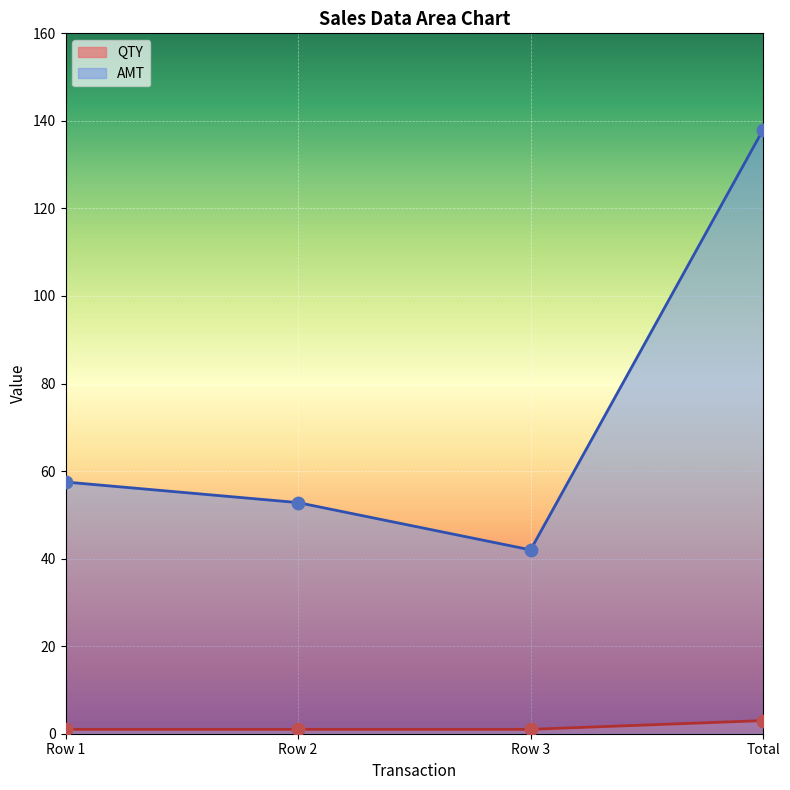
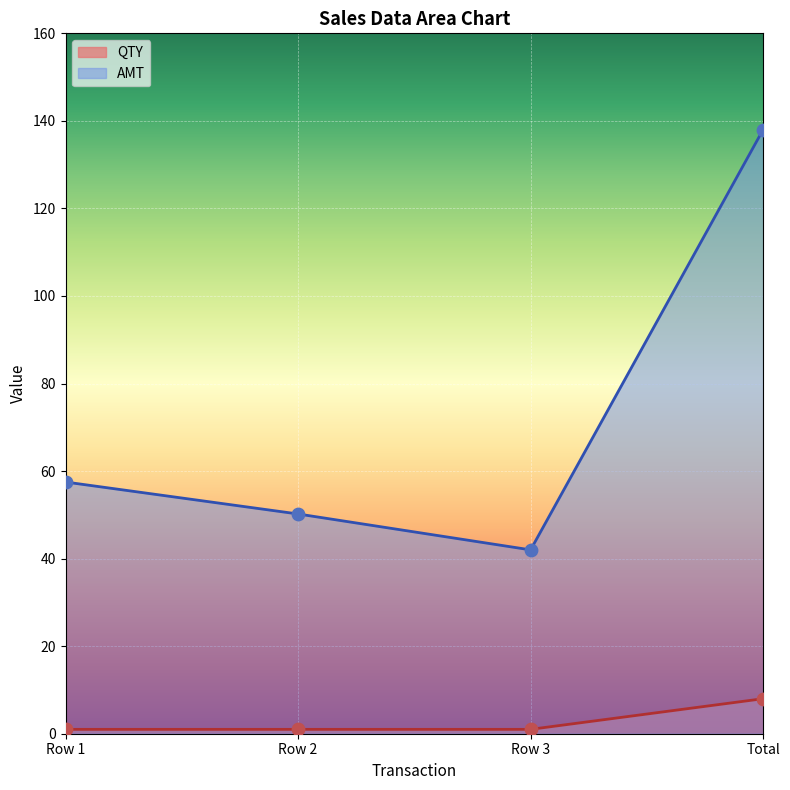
  {
    "QTY": {
      "Row 1": 1,
      "Row 2": 1,
      "Row 3": 1,
-     "Total": 3
+     "Total": 8
    },
    "AMT": {
      "Row 1": 58,
-     "Row 2": 53,
+     "Row 2": 50,
      "Row 3": 42,
      "Total": 138
    }
  }
